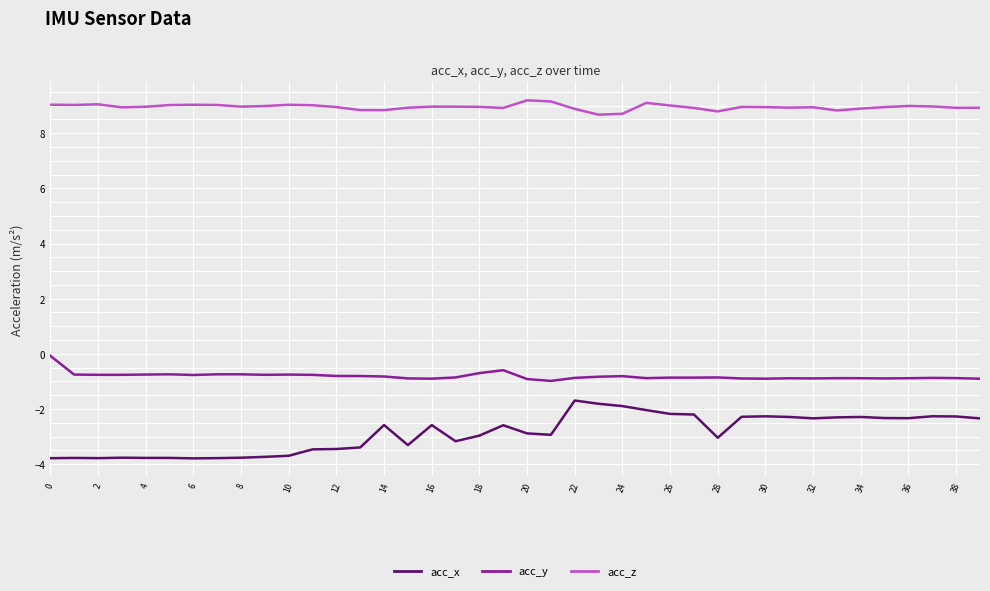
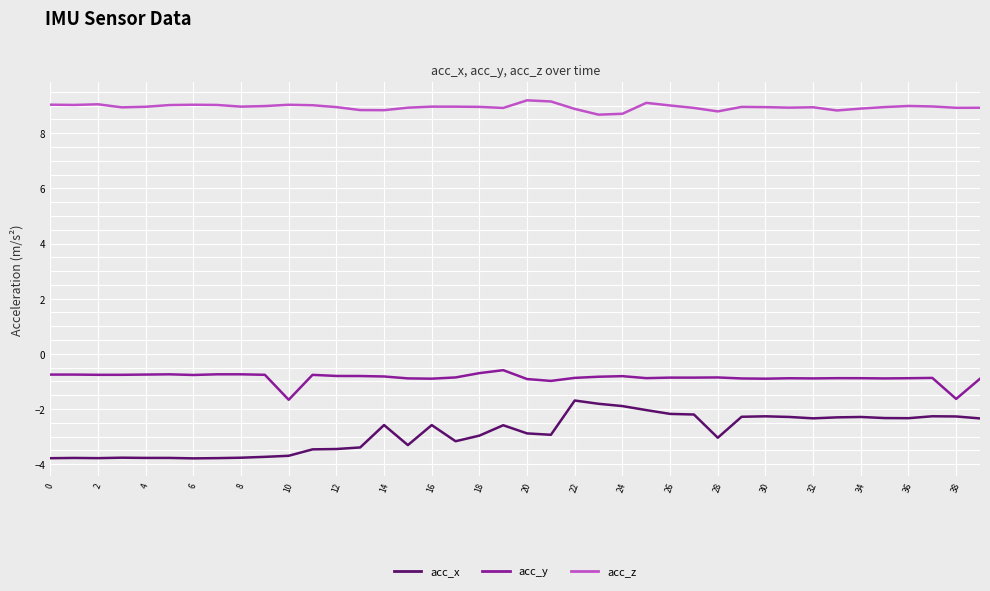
  {
    "acc_x": {
      "0": -3.8,
      "2": -3.8,
      "4": -3.8,
      "6": -3.8,
      "8": -3.8,
      "10": -3.7,
      "12": -3.4,
      "14": -2.6,
      "16": -2.6,
      "18": -3.0,
      "20": -2.9,
      "22": -1.7,
      "24": -1.9,
      "26": -2.2,
      "28": -3.0,
      "30": -2.3,
      "32": -2.3,
      "34": -2.3,
      "36": -2.3,
      "38": -2.3
    },
    "acc_y": {
-     "0": -0.1,
+     "0": -0.8,
      "2": -0.8,
      "4": -0.7,
      "6": -0.8,
      "8": -0.7,
-     "10": -0.8,
+     "10": -1.7,
      "12": -0.8,
      "14": -0.8,
      "16": -0.9,
      "18": -0.7,
      "20": -0.9,
      "22": -0.9,
      "24": -0.8,
      "26": -0.9,
      "28": -0.9,
      "30": -0.9,
      "32": -0.9,
      "34": -0.9,
      "36": -0.9,
-     "38": -0.9
+     "38": -1.6
    },
    "acc_z": {
      "0": 9.0,
      "2": 9.0,
      "4": 9.0,
      "6": 9.0,
      "8": 9.0,
      "10": 9.0,
      "12": 8.9,
      "14": 8.8,
      "16": 9.0,
      "18": 9.0,
      "20": 9.2,
      "22": 8.9,
      "24": 8.7,
      "26": 9.0,
      "28": 8.8,
      "30": 8.9,
      "32": 8.9,
      "34": 8.9,
      "36": 9.0,
      "38": 8.9
    }
  }
